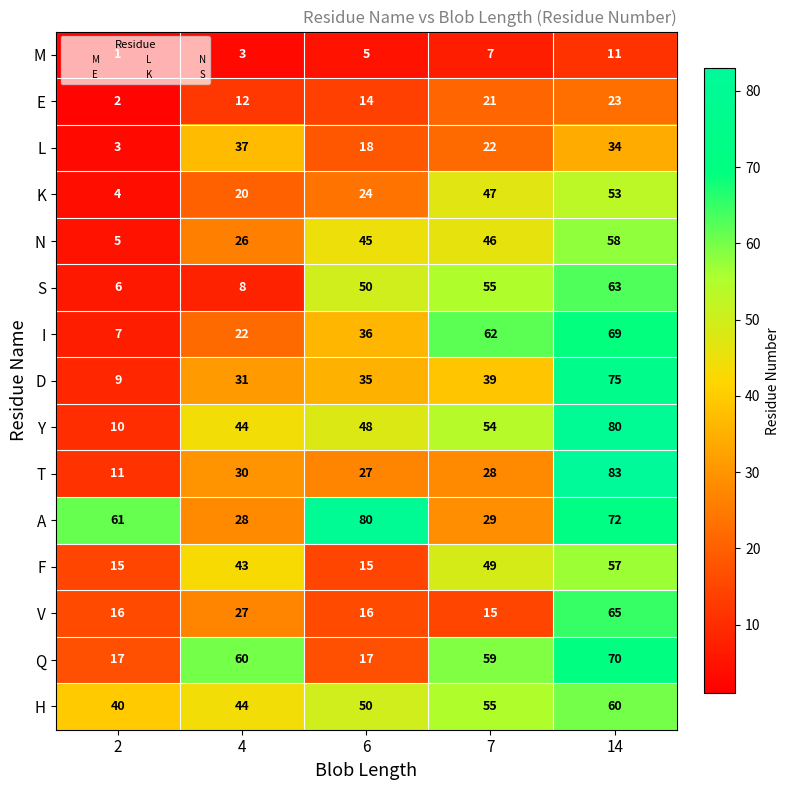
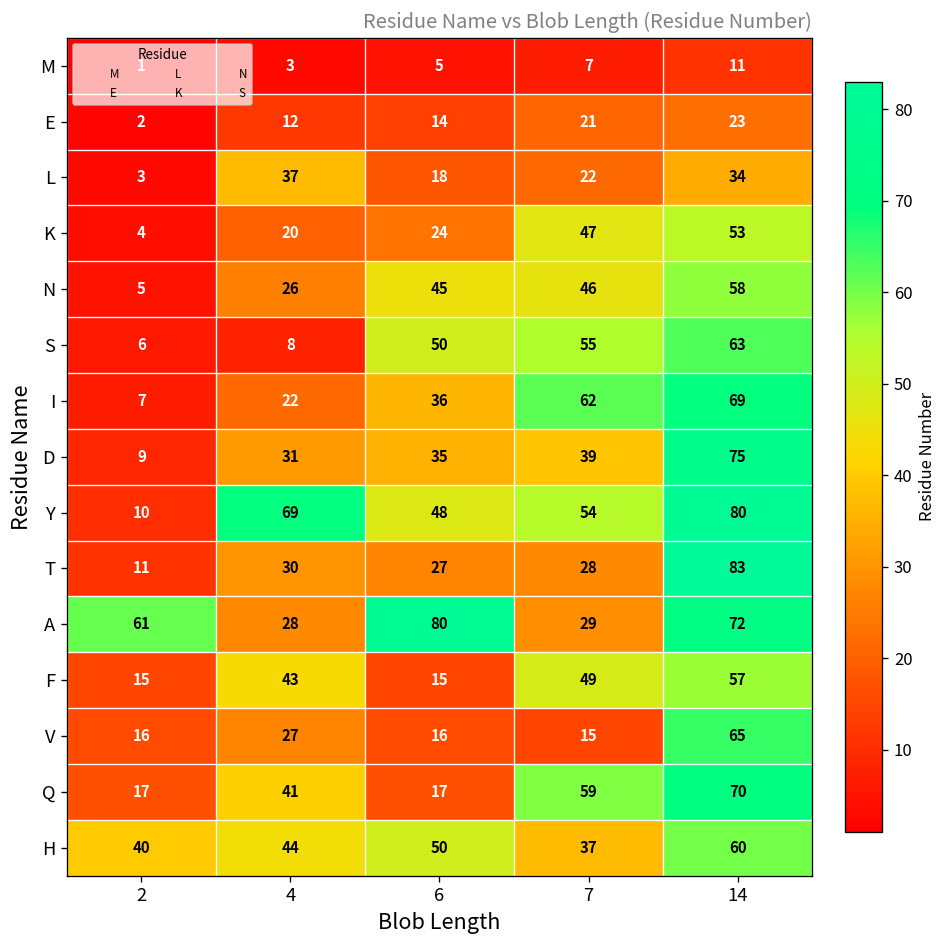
  {
    "M": {
      "4": 3,
      "6": 5,
      "7": 7,
      "14": 11
    },
    "E": {
      "2": 2,
      "4": 12,
      "6": 14,
      "7": 21,
      "14": 23
    },
    "L": {
      "2": 3,
      "4": 37,
      "6": 18,
      "7": 22,
      "14": 34
    },
    "K": {
      "2": 4,
      "4": 20,
      "6": 24,
      "7": 47,
      "14": 53
    },
    "N": {
      "2": 5,
      "4": 26,
      "6": 45,
      "7": 46,
      "14": 58
    },
    "S": {
      "2": 6,
      "4": 8,
      "6": 50,
      "7": 55,
      "14": 63
    },
    "I": {
      "2": 7,
      "4": 22,
      "6": 36,
      "7": 62,
      "14": 69
    },
    "D": {
      "2": 9,
      "4": 31,
      "6": 35,
      "7": 39,
      "14": 75
    },
    "Y": {
      "2": 10,
-     "4": 44,
+     "4": 69,
      "6": 48,
      "7": 54,
      "14": 80
    },
    "T": {
      "2": 11,
      "4": 30,
      "6": 27,
      "7": 28,
      "14": 83
    },
    "A": {
      "2": 61,
      "4": 28,
      "6": 80,
      "7": 29,
      "14": 72
    },
    "F": {
      "2": 15,
      "4": 43,
      "6": 15,
      "7": 49,
      "14": 57
    },
    "V": {
      "2": 16,
      "4": 27,
      "6": 16,
      "7": 15,
      "14": 65
    },
    "Q": {
      "2": 17,
-     "4": 60,
+     "4": 41,
      "6": 17,
      "7": 59,
      "14": 70
    },
    "H": {
      "2": 40,
      "4": 44,
      "6": 50,
-     "7": 55,
+     "7": 37,
      "14": 60
    }
  }
